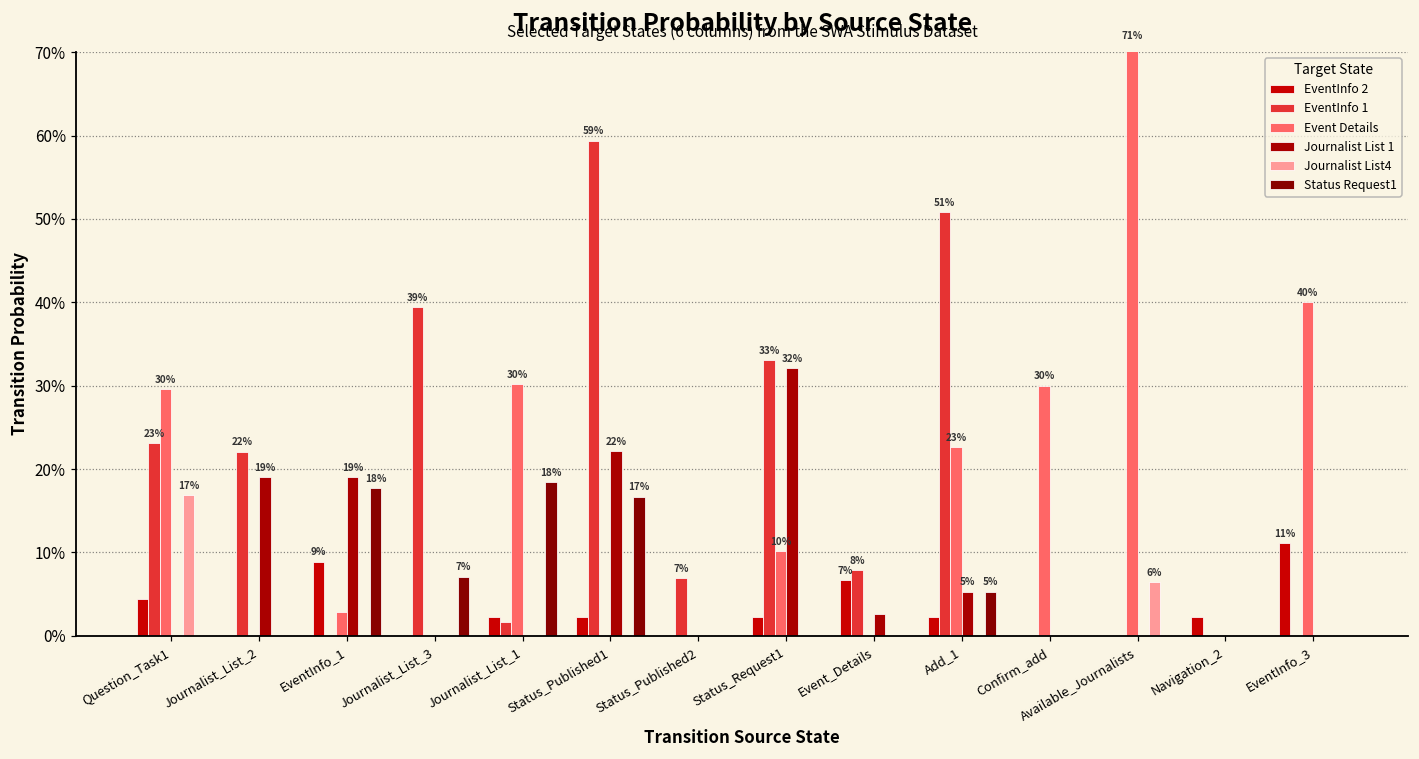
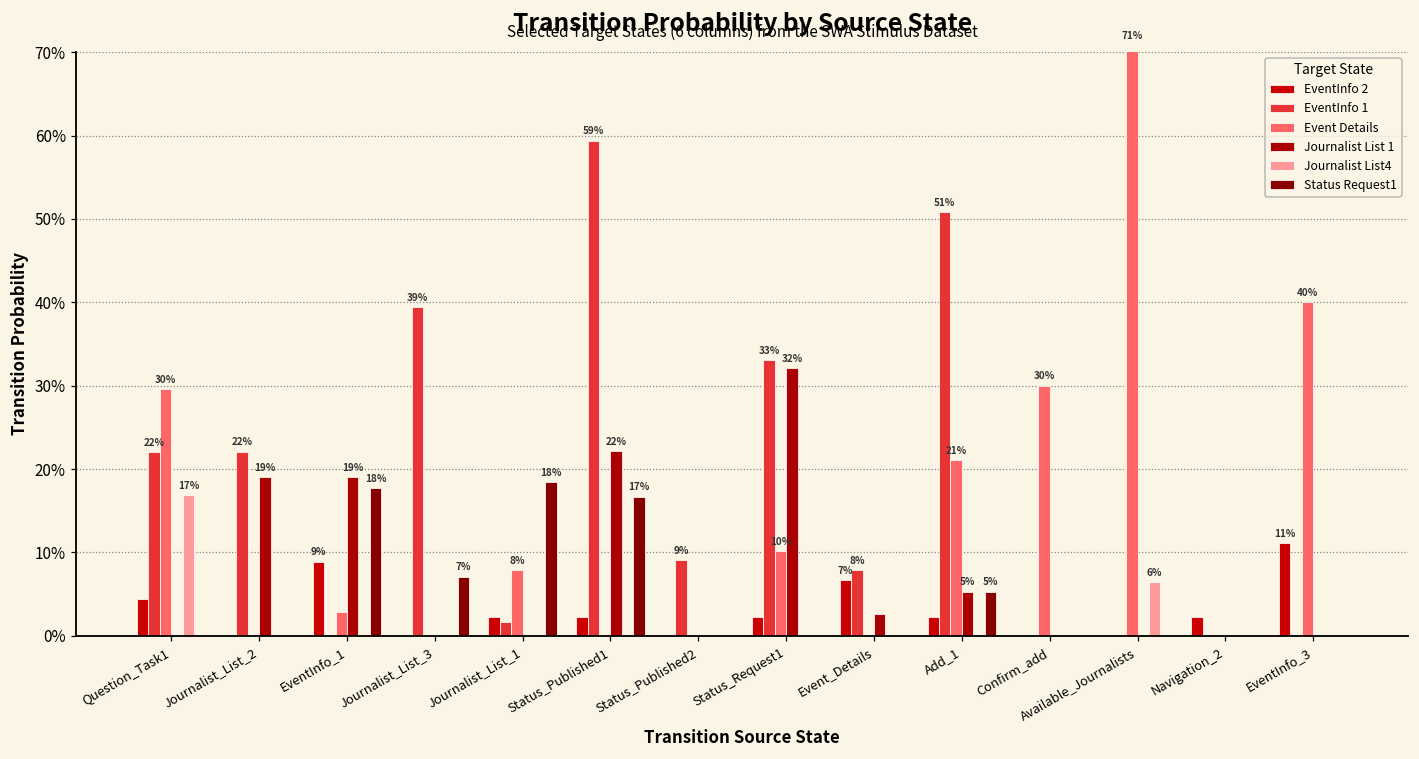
  {
    "EventInfo 1": {
-     "Question_Task1": "23%",
+     "Question_Task1": "22%",
      "Journalist_List_2": "22%",
      "Journalist_List_3": "39%",
      "Status_Published1": "59%",
-     "Status_Published2": "7%",
+     "Status_Published2": "9%",
      "Status_Request1": "33%",
      "Event_Details": "8%",
      "Add_1": "51%"
    },
    "Event Details": {
      "Question_Task1": "30%",
-     "Journalist_List_1": "30%",
+     "Journalist_List_1": "8%",
      "Status_Request1": "10%",
-     "Add_1": "23%",
+     "Add_1": "21%",
      "Confirm_add": "30%",
      "EventInfo_3": "40%"
    },
    "Journalist List4": {
      "Question_Task1": "17%",
      "Available_Journalists": "6%"
    }
  }
